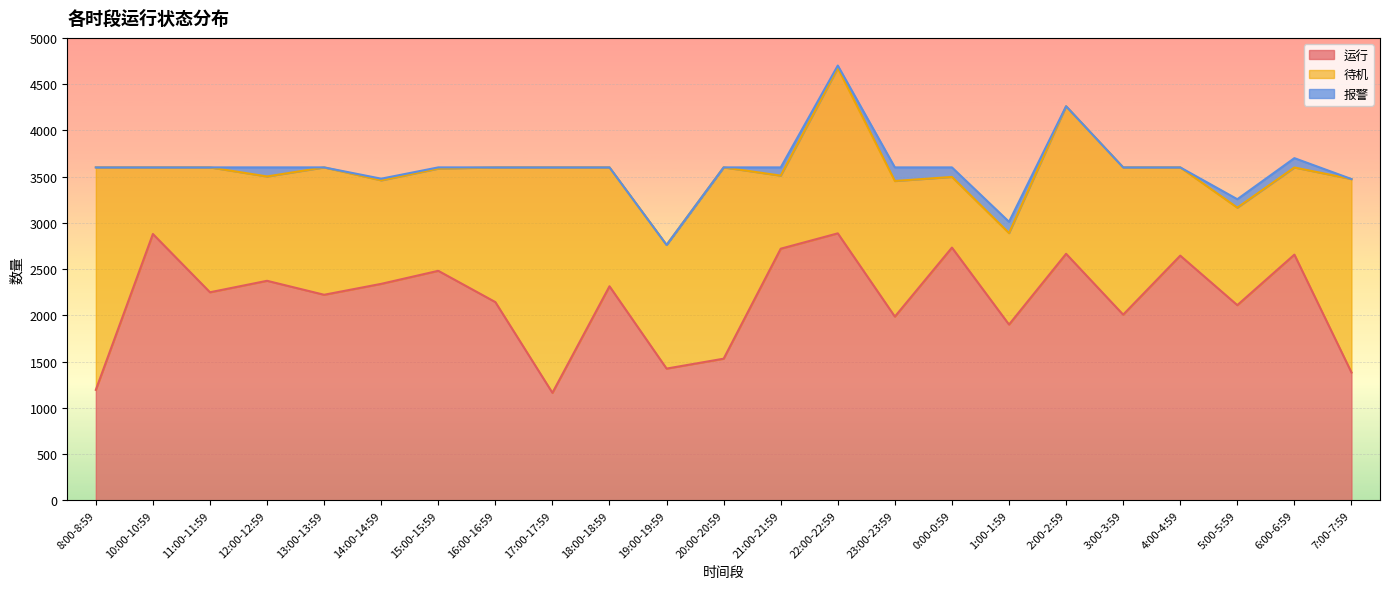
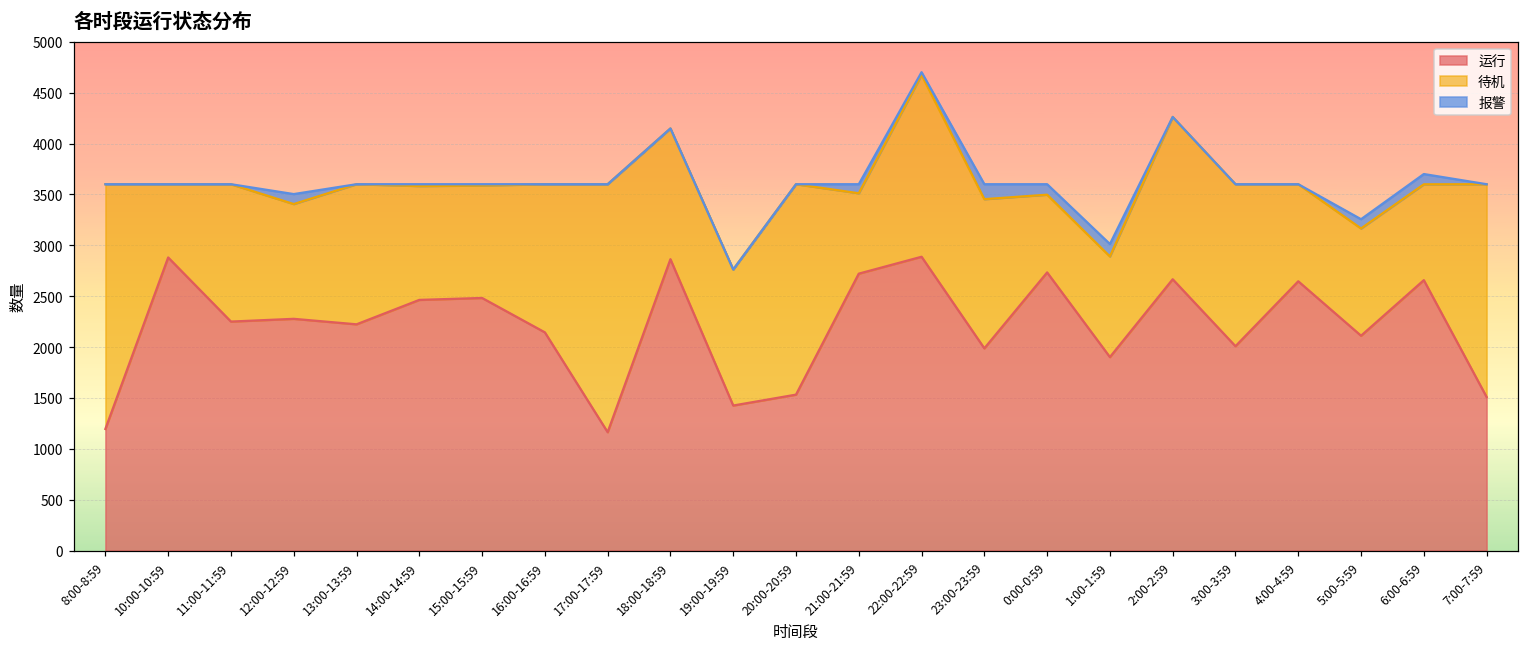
  {
    "运行": {
      "8:00-8:59": 1200,
      "10:00-10:59": 2900,
      "11:00-11:59": 2300,
-     "12:00-12:59": 2400,
+     "12:00-12:59": 2300,
      "13:00-13:59": 2200,
-     "14:00-14:59": 2300,
+     "14:00-14:59": 2500,
      "15:00-15:59": 2500,
      "16:00-16:59": 2100,
      "17:00-17:59": 1200,
-     "18:00-18:59": 2300,
+     "18:00-18:59": 2900,
      "19:00-19:59": 1400,
      "20:00-20:59": 1500,
      "21:00-21:59": 2700,
      "22:00-22:59": 2900,
      "23:00-23:59": 2000,
      "0:00-0:59": 2700,
      "1:00-1:59": 1900,
      "2:00-2:59": 2700,
      "3:00-3:59": 2000,
      "4:00-4:59": 2600,
      "5:00-5:59": 2100,
      "6:00-6:59": 2700,
-     "7:00-7:59": 1400
+     "7:00-7:59": 1500
    },
    "待机": {
      "12:00-12:59": 1100,
      "21:00-21:59": 800,
      "23:00-23:59": 1500,
      "0:00-0:59": 800,
      "1:00-1:59": 1000,
      "5:00-5:59": 1100,
      "6:00-6:59": 900
    },
    "报警": {
      "12:00-12:59": 100,
      "21:00-21:59": 100,
      "23:00-23:59": 100,
      "0:00-0:59": 100,
      "1:00-1:59": 100,
      "5:00-5:59": 100,
      "6:00-6:59": 100
    }
  }
